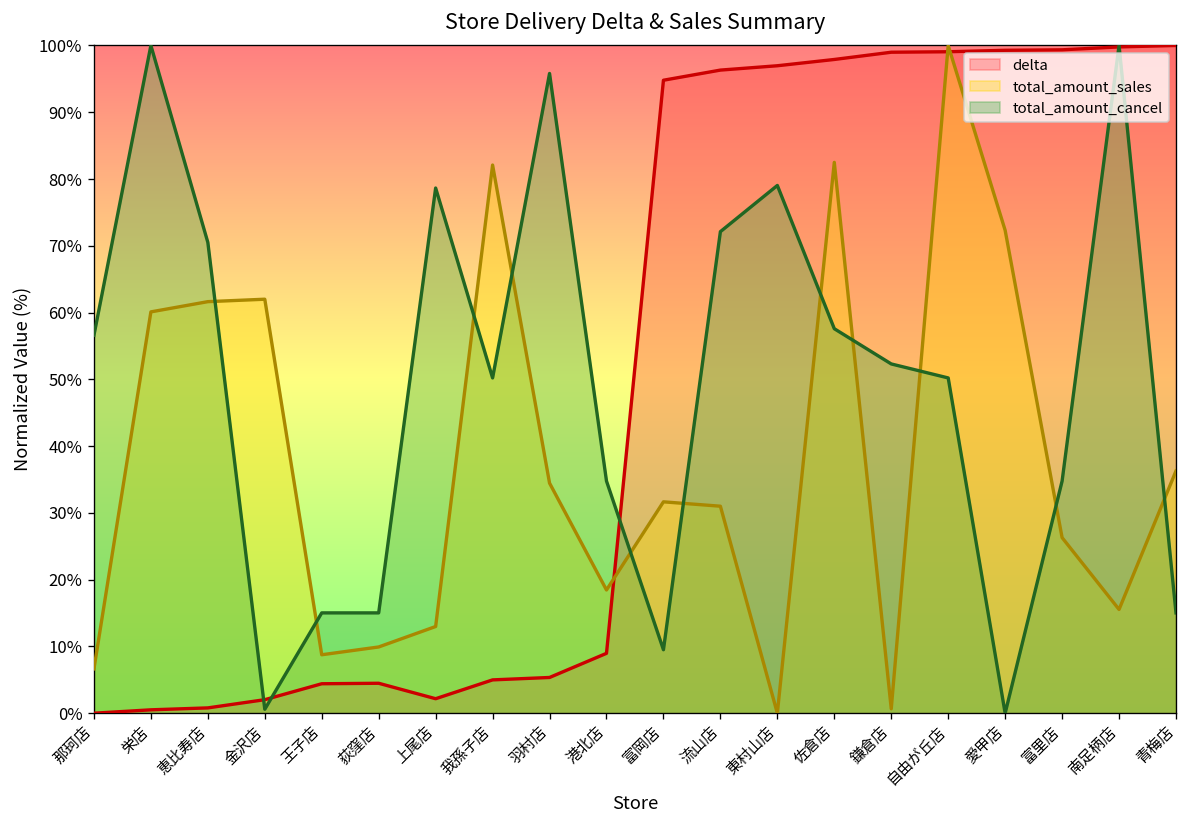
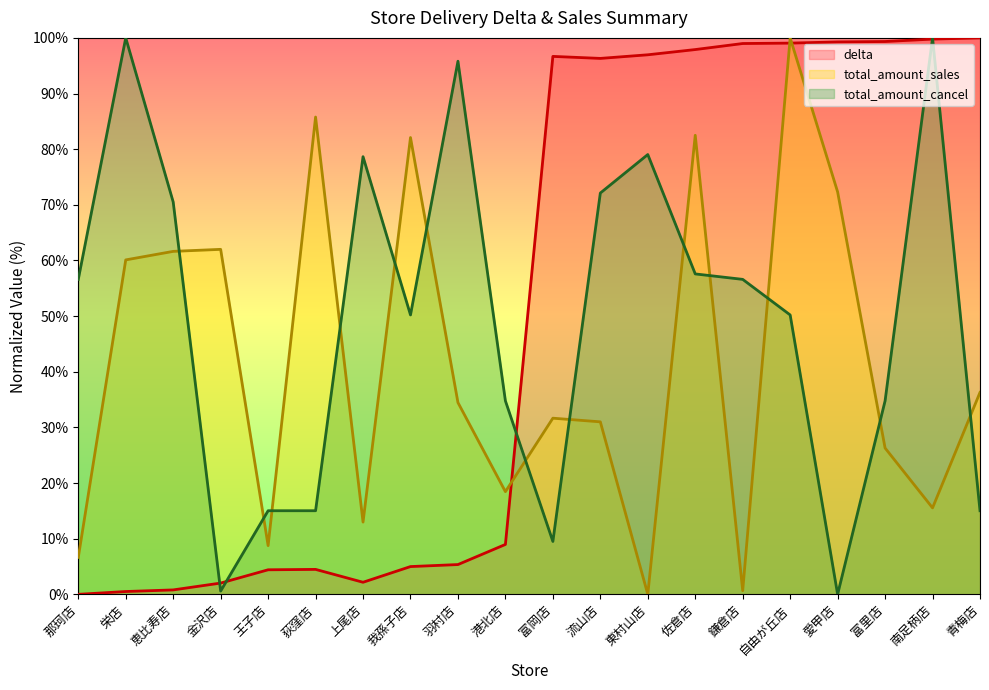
  {
    "delta": {
      "那珂店": "0%",
      "栄店": "1%",
      "恵比寿店": "1%",
      "金沢店": "2%",
      "王子店": "4%",
      "荻窪店": "4%",
      "上尾店": "2%",
      "我孫子店": "5%",
      "羽村店": "5%",
      "港北店": "9%",
-     "富岡店": "95%",
+     "富岡店": "97%",
      "流山店": "96%",
      "東村山店": "97%",
      "佐倉店": "98%",
      "鎌倉店": "99%",
      "自由が丘店": "99%",
      "愛甲店": "99%",
      "富里店": "99%",
      "青梅店": "100%"
    },
    "total_amount_sales": {
      "那珂店": "7%",
      "栄店": "60%",
      "恵比寿店": "62%",
      "金沢店": "62%",
      "王子店": "9%",
-     "荻窪店": "10%",
+     "荻窪店": "86%",
      "上尾店": "13%",
      "我孫子店": "82%",
      "羽村店": "34%",
      "港北店": "18%",
      "富岡店": "32%",
      "流山店": "31%",
      "東村山店": "0%",
      "佐倉店": "82%",
      "鎌倉店": "1%",
      "自由が丘店": "100%",
      "愛甲店": "72%",
      "富里店": "26%",
      "南足柄店": "16%",
      "青梅店": "36%"
    },
    "total_amount_cancel": {
      "那珂店": "57%",
      "栄店": "100%",
      "恵比寿店": "71%",
      "金沢店": "1%",
      "王子店": "15%",
      "荻窪店": "15%",
      "上尾店": "79%",
      "我孫子店": "50%",
      "羽村店": "96%",
      "港北店": "35%",
      "富岡店": "10%",
      "流山店": "72%",
      "東村山店": "79%",
      "佐倉店": "58%",
-     "鎌倉店": "52%",
+     "鎌倉店": "57%",
      "自由が丘店": "50%",
      "愛甲店": "0%",
      "富里店": "35%",
      "青梅店": "15%"
    }
  }
